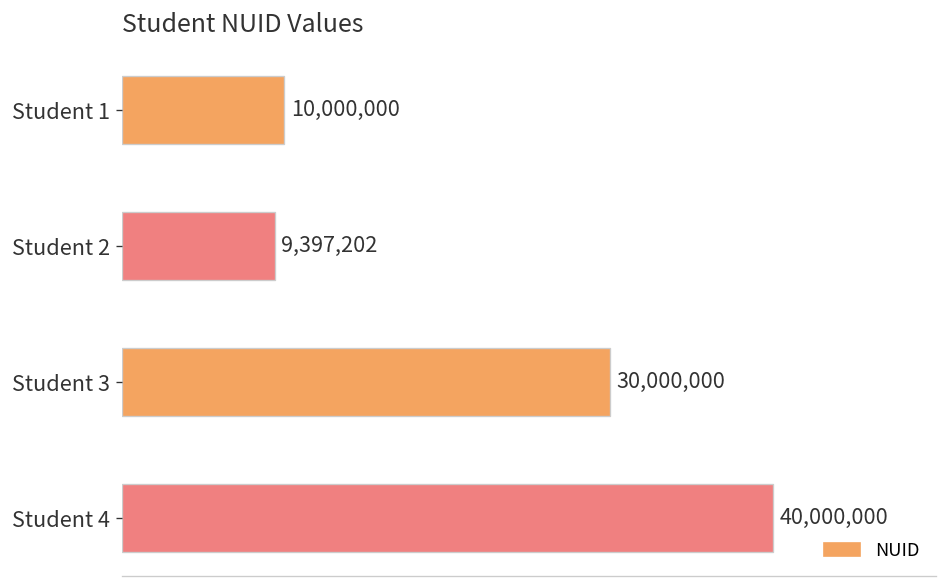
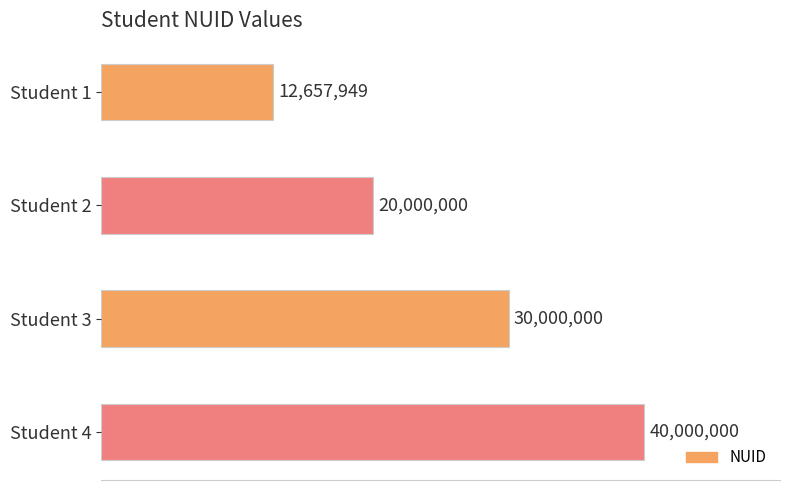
  {
-   "Student 1": "10,000,000",
-   "Student 2": "9,397,202",
+   "Student 1": "12,657,949",
+   "Student 2": "20,000,000",
    "Student 3": "30,000,000",
    "Student 4": "40,000,000"
  }
